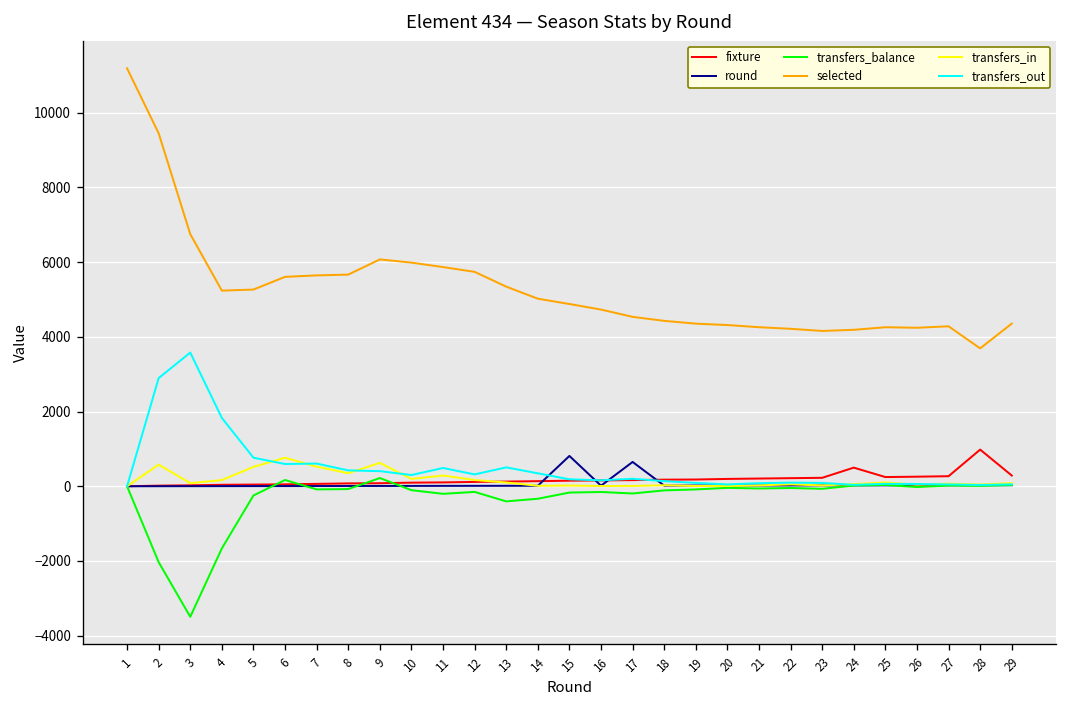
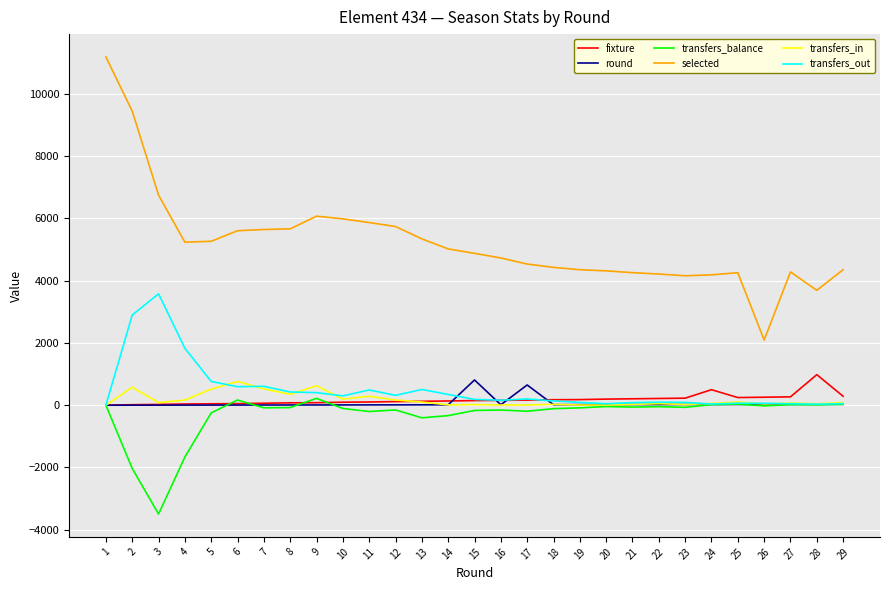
  {
    "fixture": {
      "10": 100,
      "11": 100,
      "14": 100,
      "19": 200,
      "20": 200,
      "21": 200,
      "22": 200,
      "23": 200,
      "24": 500,
      "25": 200,
      "26": 300,
      "27": 300,
      "28": 1000,
      "29": 300
    },
    "round": {
      "10": 0,
      "11": 0,
      "12": 0,
      "13": 0,
      "15": 800,
      "17": 700
    },
    "transfers_balance": {
      "2": -2000,
      "3": -3500,
      "4": -1700,
      "5": -200,
      "6": 200,
      "7": -100,
      "8": -100,
      "9": 200,
      "10": -100,
      "11": -200,
      "12": -200,
      "13": -400,
      "14": -300,
      "15": -200,
      "16": -200,
      "17": -200,
      "18": -100,
      "19": -100,
      "23": -100
    },
    "selected": {
      "1": 11200,
      "2": 9500,
      "3": 6800,
      "4": 5200,
      "5": 5300,
      "6": 5600,
      "7": 5600,
      "8": 5700,
      "9": 6100,
      "10": 6000,
      "11": 5900,
      "12": 5700,
      "13": 5300,
      "14": 5000,
      "15": 4900,
      "16": 4700,
      "17": 4500,
      "18": 4400,
      "19": 4400,
      "20": 4300,
      "21": 4300,
      "22": 4200,
      "23": 4200,
      "24": 4200,
      "25": 4300,
-     "26": 4200,
+     "26": 2100,
      "27": 4300,
      "28": 3700,
      "29": 4400
    },
    "transfers_in": {
      "2": 600,
      "4": 200,
      "5": 500,
      "6": 800,
      "7": 500,
      "9": 600,
      "10": 200,
      "11": 300,
      "15": 0,
      "17": 0
    },
    "transfers_out": {
      "2": 2900,
      "3": 3600,
      "4": 1800,
      "5": 800,
      "6": 600,
      "7": 600,
      "9": 400,
      "10": 300,
      "11": 500,
      "12": 300,
      "13": 500,
      "14": 300
    }
  }
